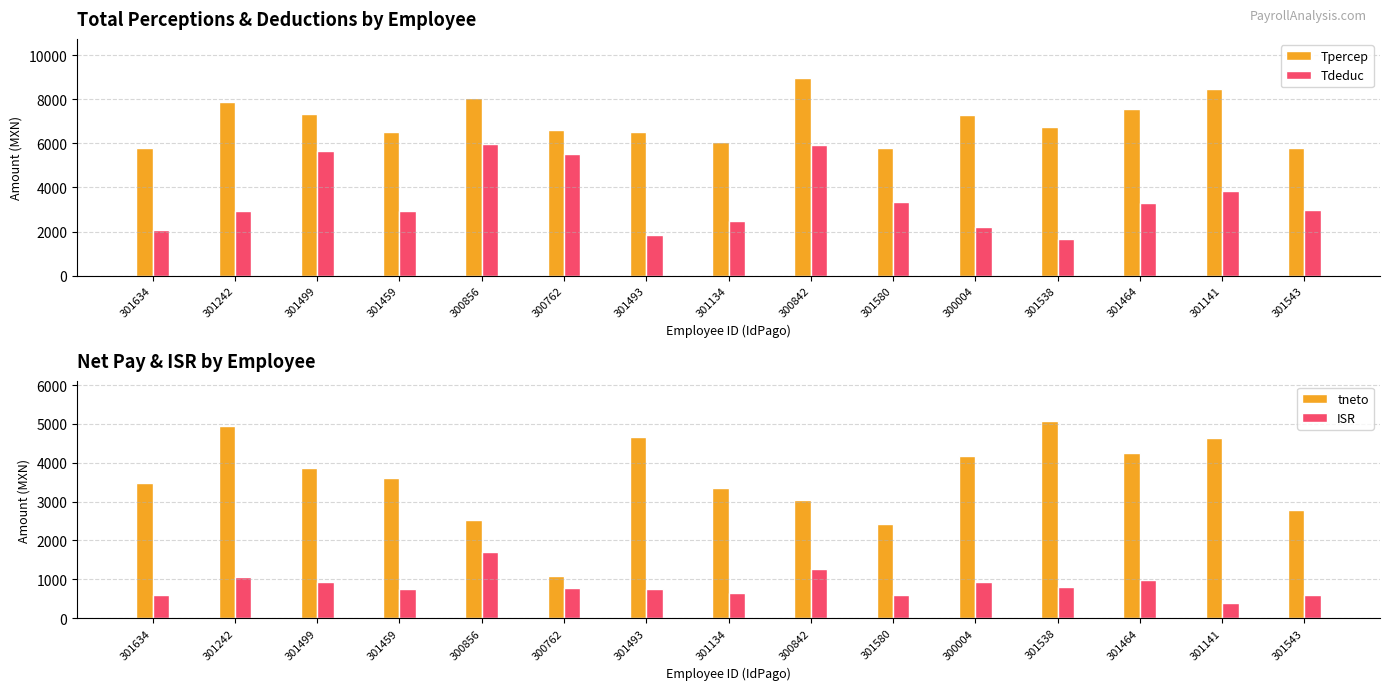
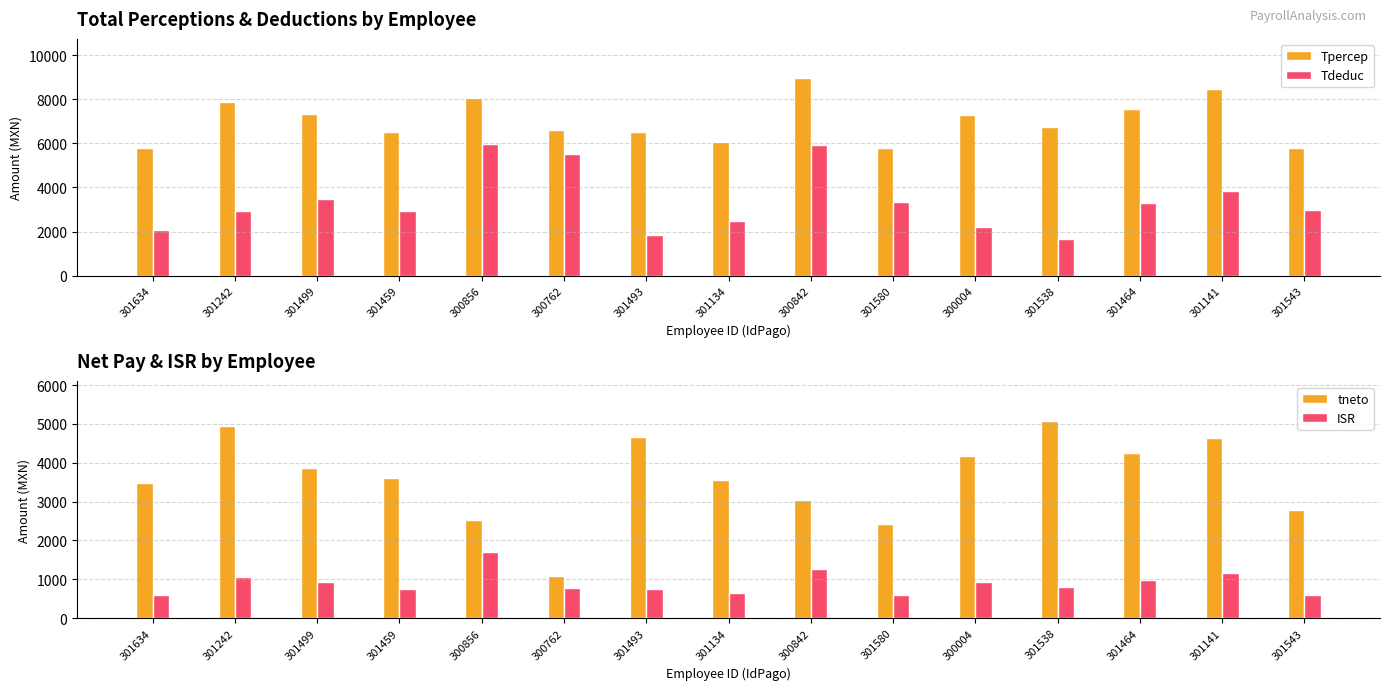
  {
    "Total Perceptions & Deductions by Employee": {
      "Tpercep": {
        "301634": 5800,
        "301242": 7900,
        "301499": 7300,
        "301459": 6500,
        "300856": 8100,
        "300762": 6600,
        "301493": 6500,
        "301134": 6100,
        "300842": 9000,
        "301580": 5800,
        "300004": 7300,
        "301538": 6700,
        "301464": 7600,
        "301141": 8500,
        "301543": 5800
      },
      "Tdeduc": {
        "301634": 2100,
        "301242": 2900,
-       "301499": 5700,
+       "301499": 3500,
        "301459": 2900,
        "300856": 6000,
        "300762": 5500,
        "301493": 1900,
        "301134": 2500,
        "300842": 5900,
        "301580": 3400,
        "300004": 2200,
        "301538": 1700,
        "301464": 3300,
        "301141": 3800,
        "301543": 3000
      }
    },
    "Net Pay & ISR by Employee": {
      "tneto": {
        "301634": 3500,
        "301242": 4900,
        "301499": 3900,
        "301459": 3600,
        "300856": 2500,
        "300762": 1100,
        "301493": 4700,
-       "301134": 3400,
+       "301134": 3600,
        "300842": 3000,
        "301580": 2400,
        "300004": 4200,
        "301538": 5100,
        "301464": 4300,
        "301141": 4600,
        "301543": 2800
      },
      "ISR": {
        "301634": 600,
        "301242": 1000,
        "301499": 900,
        "301459": 800,
        "300856": 1700,
        "300762": 800,
        "301493": 800,
        "301134": 700,
        "300842": 1300,
        "301580": 600,
        "300004": 900,
        "301538": 800,
        "301464": 1000,
-       "301141": 400,
+       "301141": 1200,
        "301543": 600
      }
    }
  }
